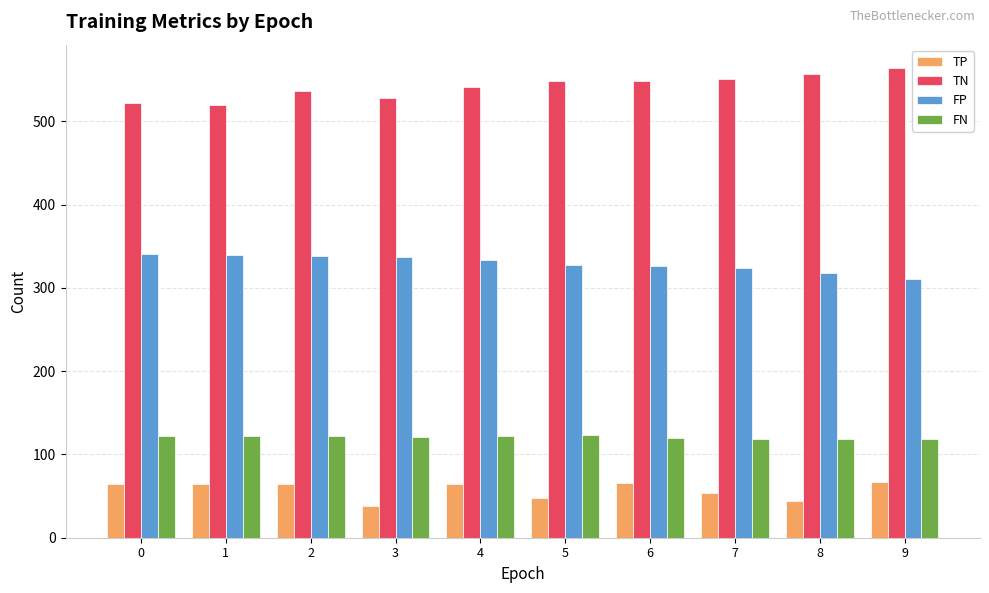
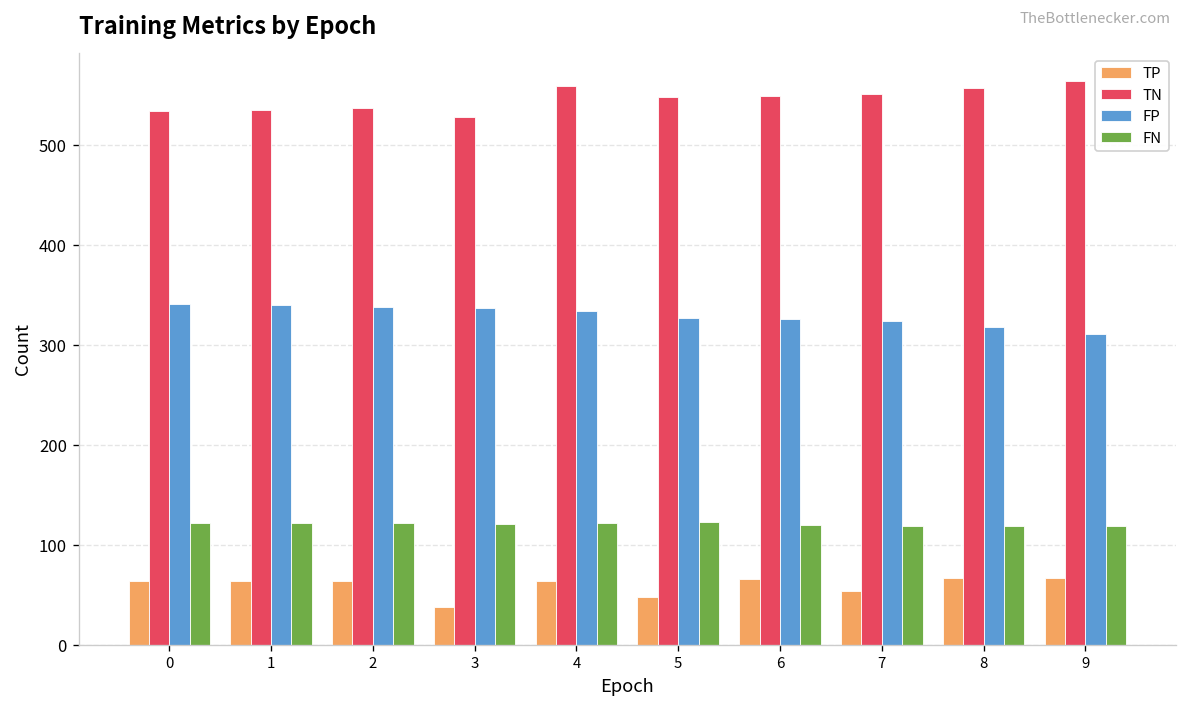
  {
    "TP": {
      "0": 60,
      "1": 60,
      "2": 60,
      "3": 40,
      "4": 60,
      "5": 50,
      "6": 70,
      "7": 50,
-     "8": 40,
+     "8": 70,
      "9": 70
    },
    "TN": {
-     "0": 520,
-     "1": 520,
+     "0": 530,
+     "1": 540,
      "2": 540,
      "3": 530,
-     "4": 540,
+     "4": 560,
      "5": 550,
      "6": 550,
      "7": 550,
      "8": 560,
      "9": 560
    },
    "FP": {
      "0": 340,
      "1": 340,
      "2": 340,
      "3": 340,
      "4": 330,
      "5": 330,
      "6": 330,
      "7": 320,
      "8": 320,
      "9": 310
    },
    "FN": {
      "0": 120,
      "1": 120,
      "2": 120,
      "3": 120,
      "4": 120,
      "5": 120,
      "6": 120,
      "7": 120,
      "8": 120,
      "9": 120
    }
  }
